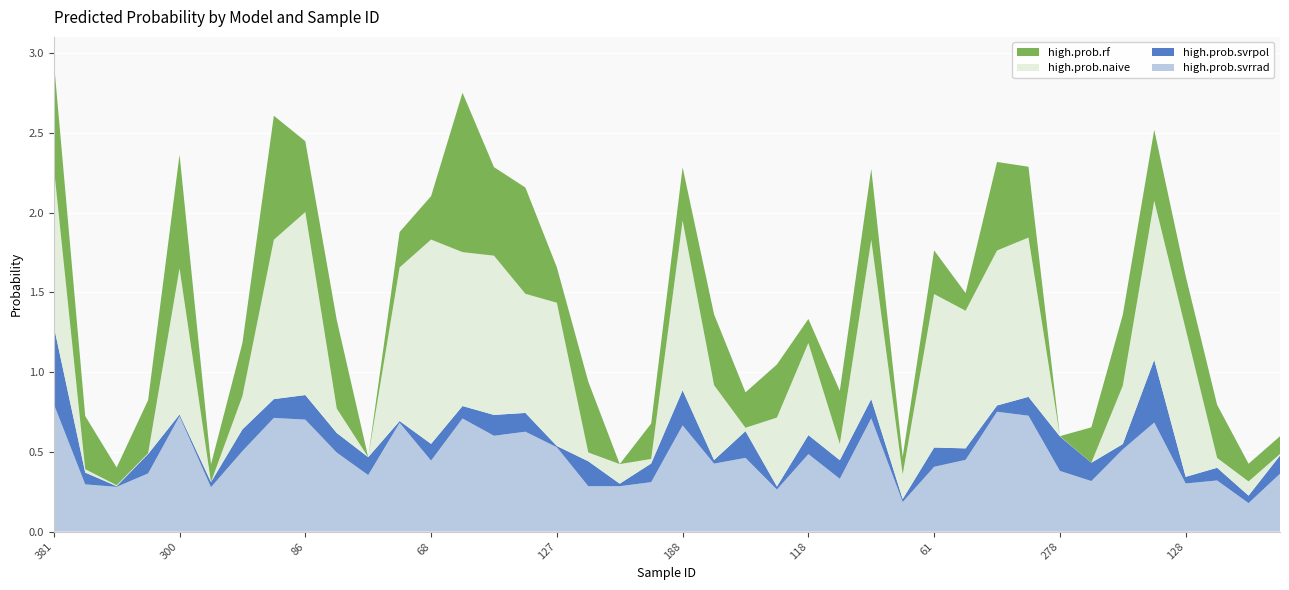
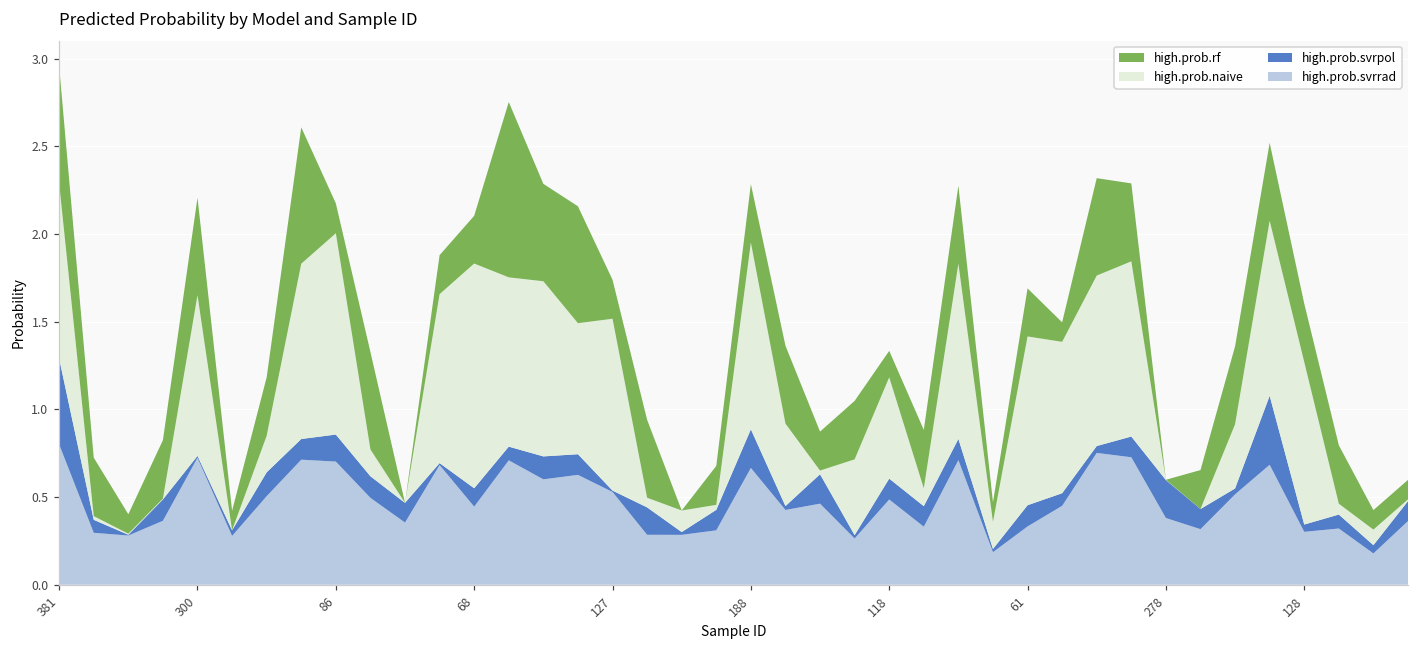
  {
    "high.prob.svrrad": {
      "381": 0.80,
      "86": 0.70,
      "68": 0.45,
      "188": 0.67,
      "118": 0.49,
-     "61": 0.41,
+     "61": 0.33,
      "278": 0.38,
      "128": 0.30
    },
    "high.prob.svrpol": {
      "381": 0.49,
      "86": 0.15,
      "68": 0.10,
      "188": 0.22,
      "118": 0.12,
      "61": 0.12,
      "128": 0.04
    },
    "high.prob.naive": {
      "381": 1.00,
      "300": 0.92,
      "86": 1.15,
      "68": 1.28,
-     "127": 0.90,
+     "127": 0.98,
      "188": 1.07,
      "118": 0.58,
      "61": 0.96,
      "128": 0.93
    },
    "high.prob.rf": {
      "381": 0.67,
-     "300": 0.71,
-     "86": 0.44,
+     "300": 0.56,
+     "86": 0.17,
      "68": 0.27,
      "127": 0.22,
      "188": 0.33,
      "118": 0.15,
      "61": 0.27,
      "128": 0.33
    }
  }
